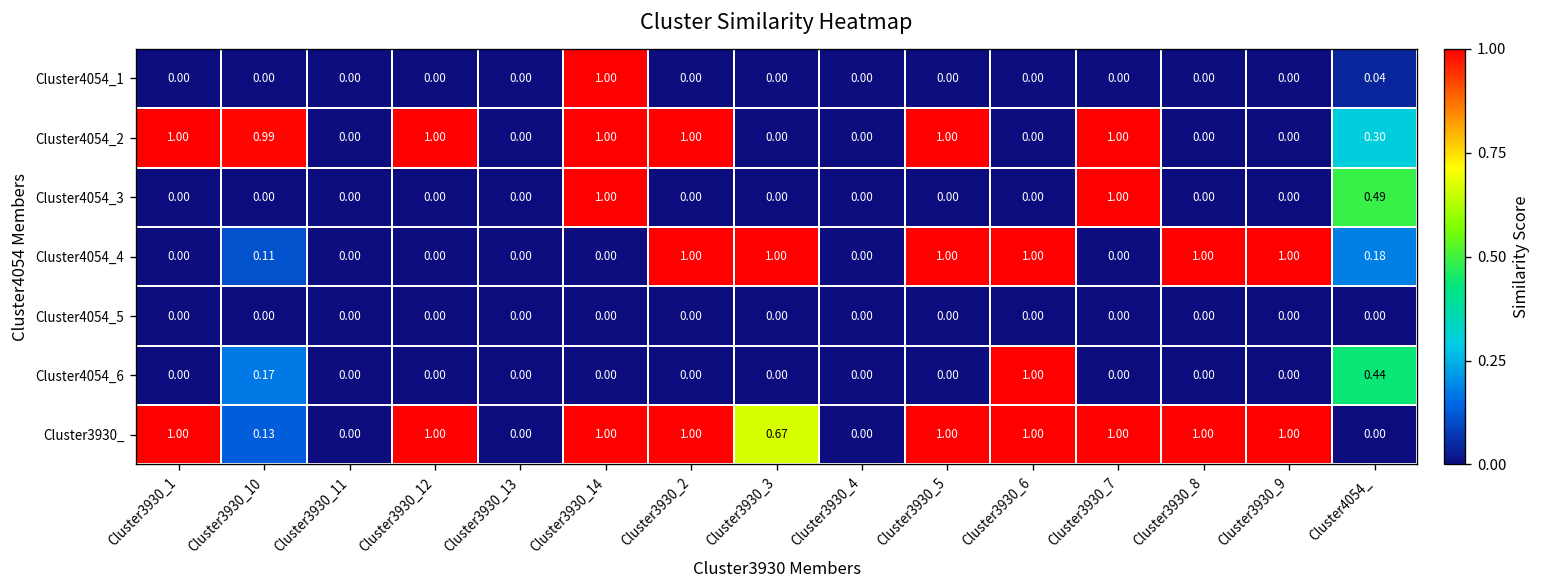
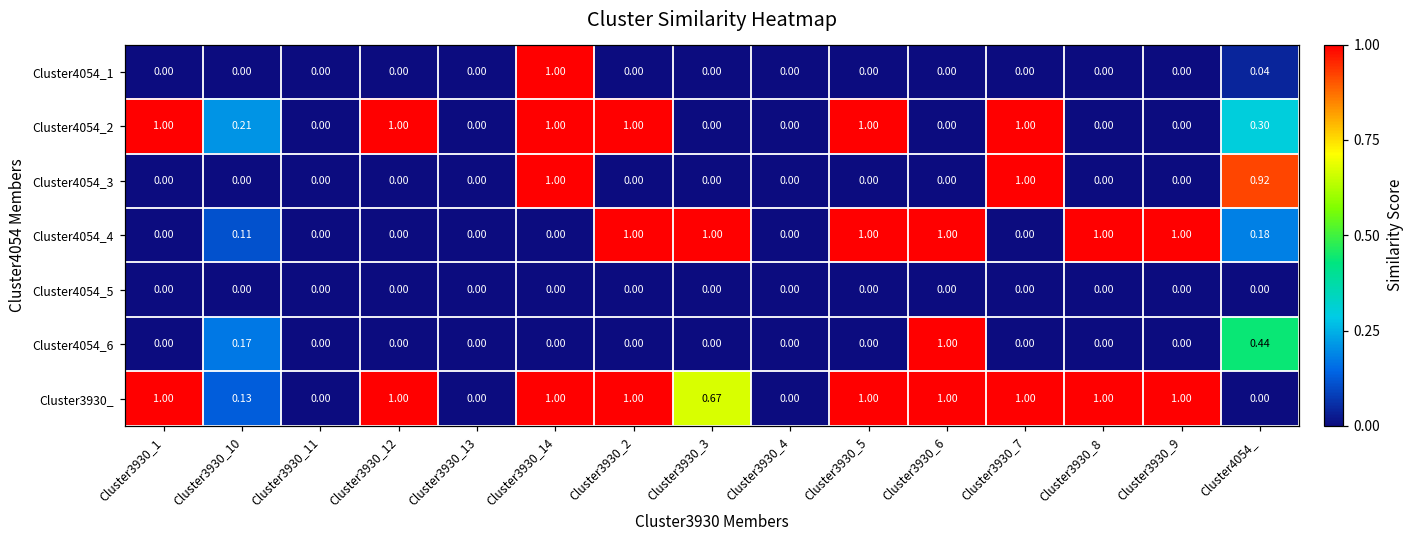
  {
    "Cluster4054_1": {
      "Cluster3930_1": 0.00,
      "Cluster3930_10": 0.00,
      "Cluster3930_11": 0.00,
      "Cluster3930_12": 0.00,
      "Cluster3930_13": 0.00,
      "Cluster3930_14": 1.00,
      "Cluster3930_2": 0.00,
      "Cluster3930_3": 0.00,
      "Cluster3930_4": 0.00,
      "Cluster3930_5": 0.00,
      "Cluster3930_6": 0.00,
      "Cluster3930_7": 0.00,
      "Cluster3930_8": 0.00,
      "Cluster3930_9": 0.00,
      "Cluster4054_": 0.04
    },
    "Cluster4054_2": {
      "Cluster3930_1": 1.00,
-     "Cluster3930_10": 0.99,
+     "Cluster3930_10": 0.21,
      "Cluster3930_11": 0.00,
      "Cluster3930_12": 1.00,
      "Cluster3930_13": 0.00,
      "Cluster3930_14": 1.00,
      "Cluster3930_2": 1.00,
      "Cluster3930_3": 0.00,
      "Cluster3930_4": 0.00,
      "Cluster3930_5": 1.00,
      "Cluster3930_6": 0.00,
      "Cluster3930_7": 1.00,
      "Cluster3930_8": 0.00,
      "Cluster3930_9": 0.00,
      "Cluster4054_": 0.30
    },
    "Cluster4054_3": {
      "Cluster3930_1": 0.00,
      "Cluster3930_10": 0.00,
      "Cluster3930_11": 0.00,
      "Cluster3930_12": 0.00,
      "Cluster3930_13": 0.00,
      "Cluster3930_14": 1.00,
      "Cluster3930_2": 0.00,
      "Cluster3930_3": 0.00,
      "Cluster3930_4": 0.00,
      "Cluster3930_5": 0.00,
      "Cluster3930_6": 0.00,
      "Cluster3930_7": 1.00,
      "Cluster3930_8": 0.00,
      "Cluster3930_9": 0.00,
-     "Cluster4054_": 0.49
+     "Cluster4054_": 0.92
    },
    "Cluster4054_4": {
      "Cluster3930_1": 0.00,
      "Cluster3930_10": 0.11,
      "Cluster3930_11": 0.00,
      "Cluster3930_12": 0.00,
      "Cluster3930_13": 0.00,
      "Cluster3930_14": 0.00,
      "Cluster3930_2": 1.00,
      "Cluster3930_3": 1.00,
      "Cluster3930_4": 0.00,
      "Cluster3930_5": 1.00,
      "Cluster3930_6": 1.00,
      "Cluster3930_7": 0.00,
      "Cluster3930_8": 1.00,
      "Cluster3930_9": 1.00,
      "Cluster4054_": 0.18
    },
    "Cluster4054_5": {
      "Cluster3930_1": 0.00,
      "Cluster3930_10": 0.00,
      "Cluster3930_11": 0.00,
      "Cluster3930_12": 0.00,
      "Cluster3930_13": 0.00,
      "Cluster3930_14": 0.00,
      "Cluster3930_2": 0.00,
      "Cluster3930_3": 0.00,
      "Cluster3930_4": 0.00,
      "Cluster3930_5": 0.00,
      "Cluster3930_6": 0.00,
      "Cluster3930_7": 0.00,
      "Cluster3930_8": 0.00,
      "Cluster3930_9": 0.00,
      "Cluster4054_": 0.00
    },
    "Cluster4054_6": {
      "Cluster3930_1": 0.00,
      "Cluster3930_10": 0.17,
      "Cluster3930_11": 0.00,
      "Cluster3930_12": 0.00,
      "Cluster3930_13": 0.00,
      "Cluster3930_14": 0.00,
      "Cluster3930_2": 0.00,
      "Cluster3930_3": 0.00,
      "Cluster3930_4": 0.00,
      "Cluster3930_5": 0.00,
      "Cluster3930_6": 1.00,
      "Cluster3930_7": 0.00,
      "Cluster3930_8": 0.00,
      "Cluster3930_9": 0.00,
      "Cluster4054_": 0.44
    },
    "Cluster3930_": {
      "Cluster3930_1": 1.00,
      "Cluster3930_10": 0.13,
      "Cluster3930_11": 0.00,
      "Cluster3930_12": 1.00,
      "Cluster3930_13": 0.00,
      "Cluster3930_14": 1.00,
      "Cluster3930_2": 1.00,
      "Cluster3930_3": 0.67,
      "Cluster3930_4": 0.00,
      "Cluster3930_5": 1.00,
      "Cluster3930_6": 1.00,
      "Cluster3930_7": 1.00,
      "Cluster3930_8": 1.00,
      "Cluster3930_9": 1.00,
      "Cluster4054_": 0.00
    }
  }
